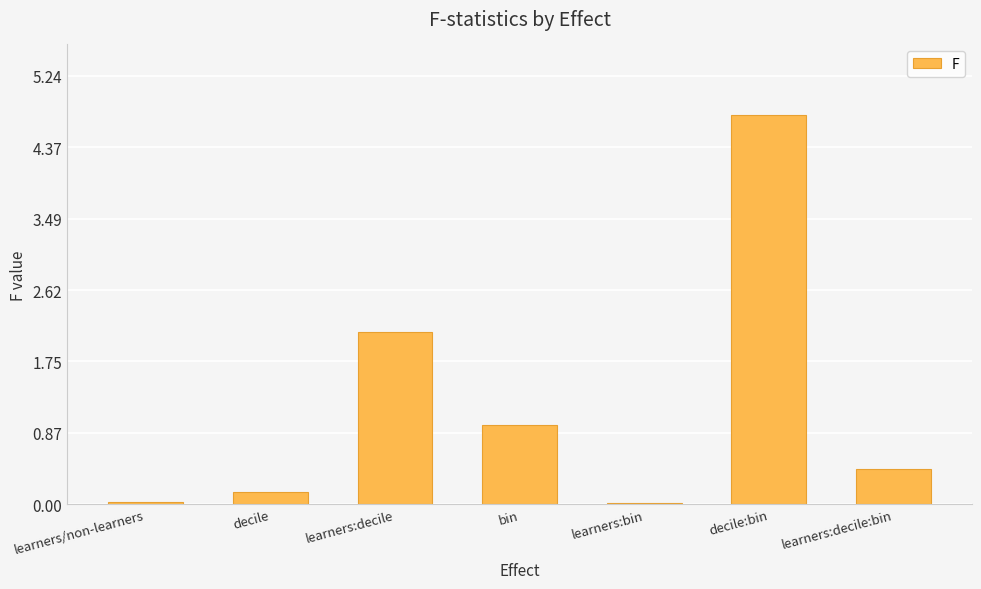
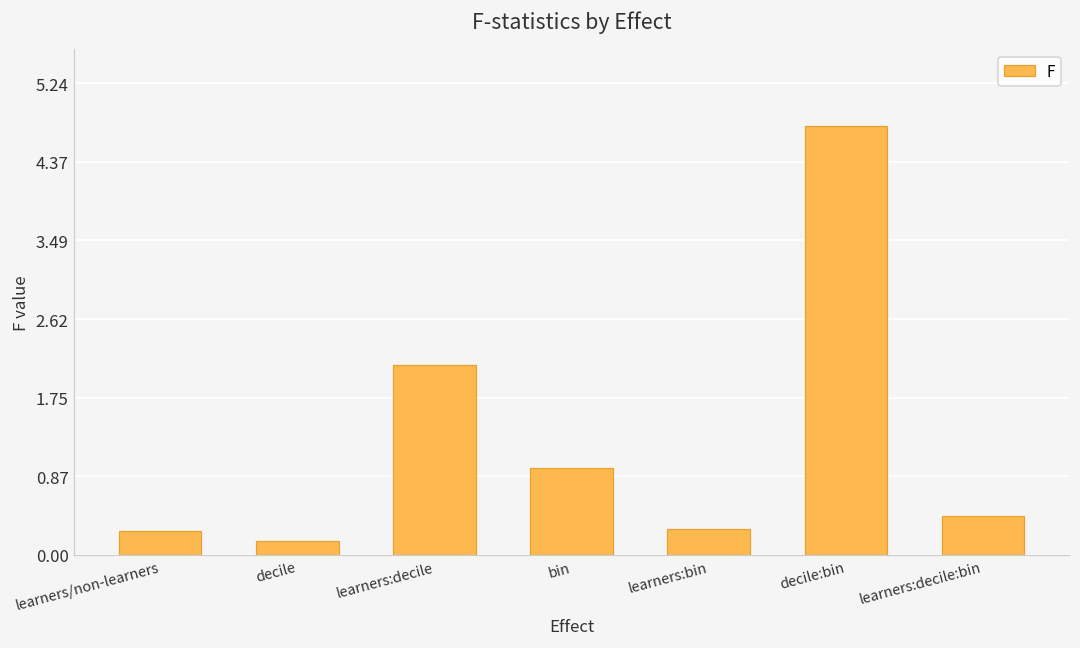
  {
-   "learners/non-learners": 0.0,
+   "learners/non-learners": 0.3,
    "decile": 0.2,
    "learners:decile": 2.1,
    "bin": 1.0,
-   "learners:bin": 0.0,
+   "learners:bin": 0.3,
    "decile:bin": 4.8,
    "learners:decile:bin": 0.4
  }
